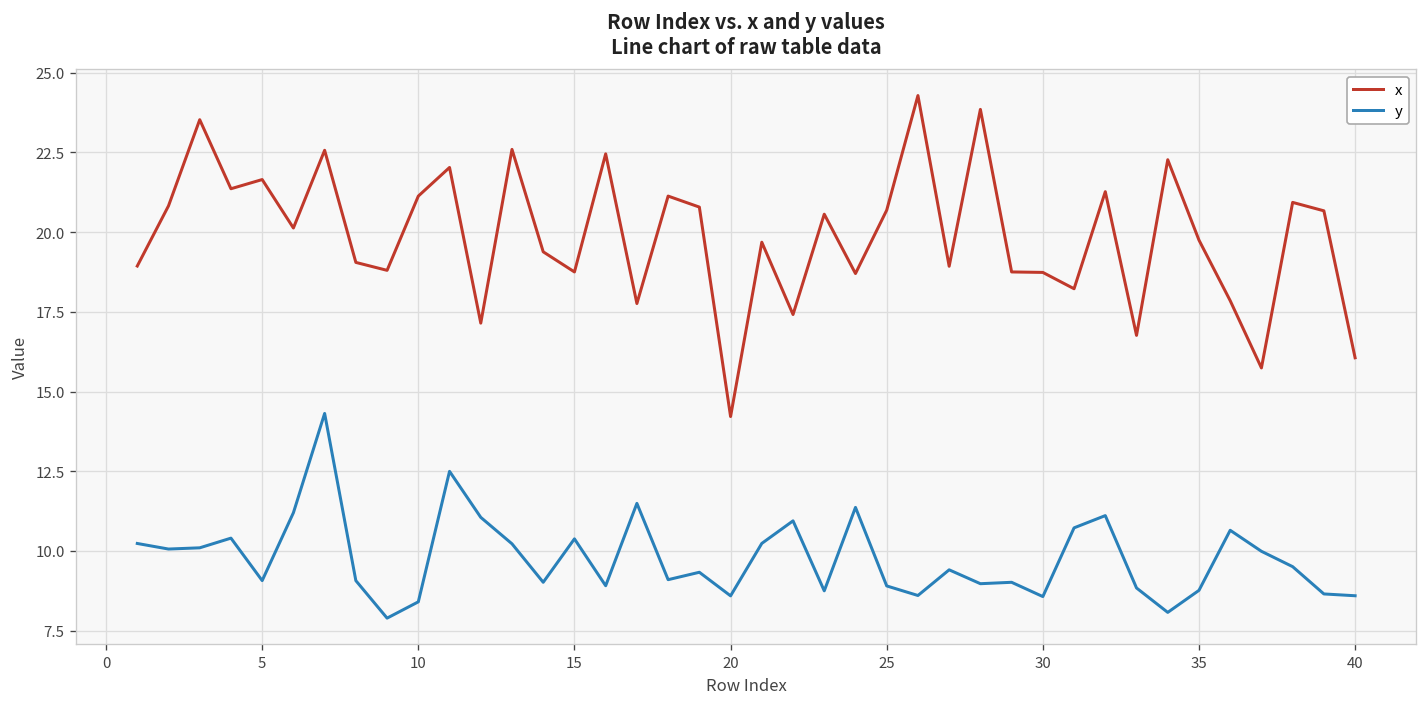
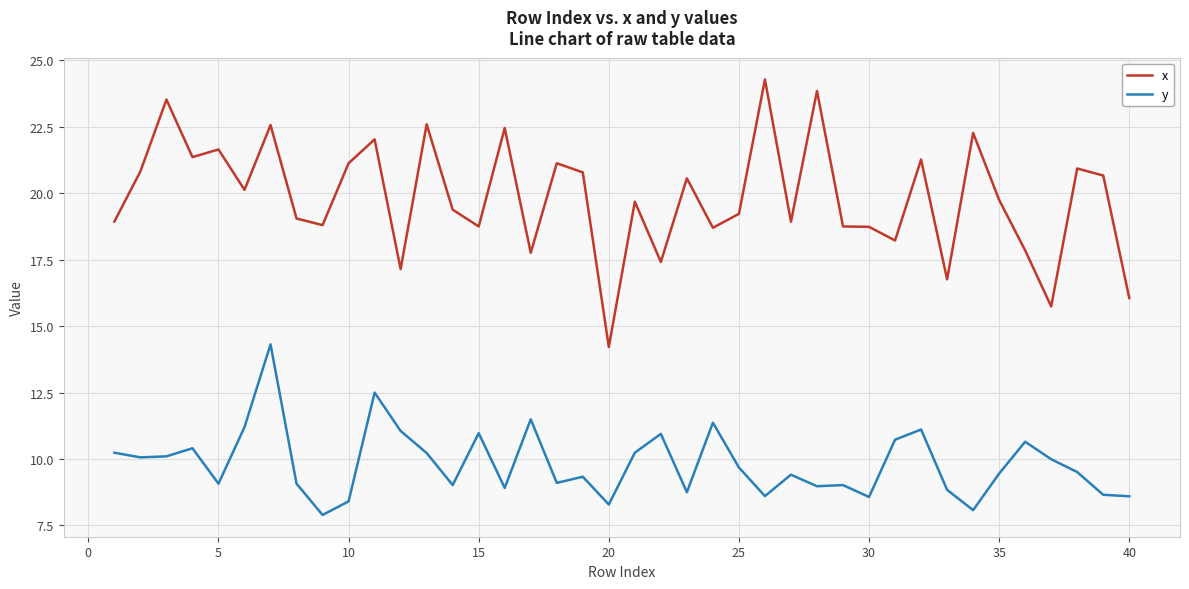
  {
    "x": {
      "5": 21.6,
      "10": 21.1,
      "15": 18.7,
      "20": 14.2,
-     "25": 20.7,
+     "25": 19.2,
      "30": 18.7,
      "35": 19.7,
      "40": 16.1
    },
    "y": {
      "5": 9.1,
      "10": 8.4,
-     "15": 10.4,
-     "20": 8.6,
-     "25": 8.9,
+     "15": 11.0,
+     "20": 8.3,
+     "25": 9.7,
      "30": 8.6,
-     "35": 8.8,
+     "35": 9.5,
      "40": 8.6
    }
  }
